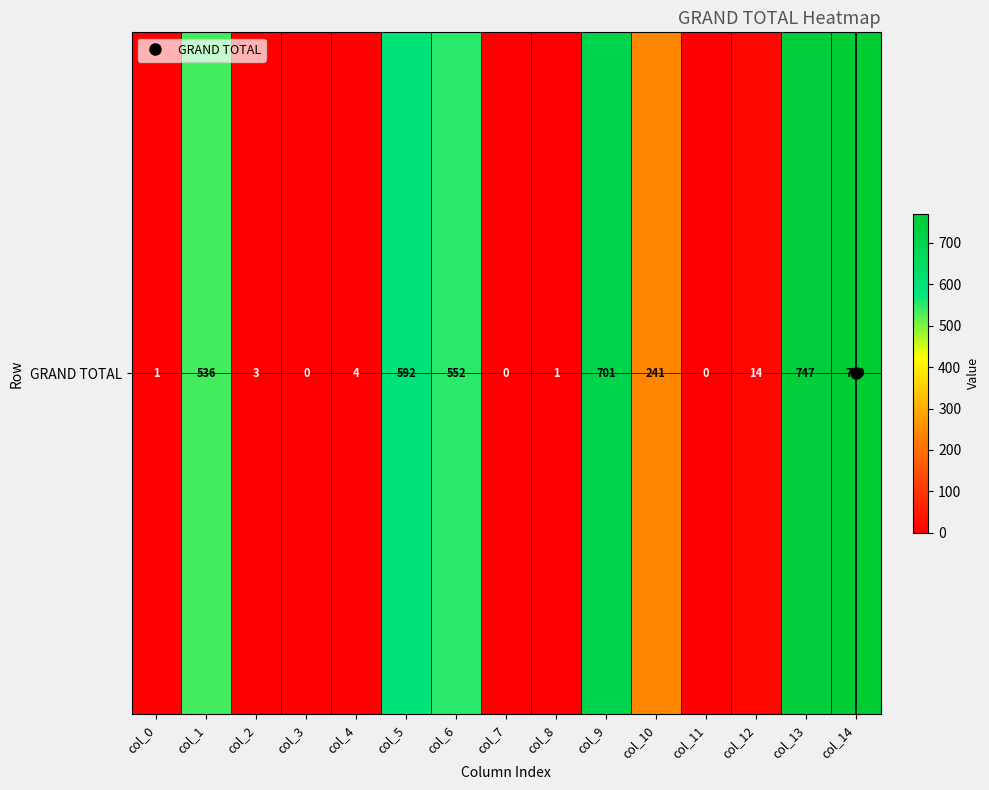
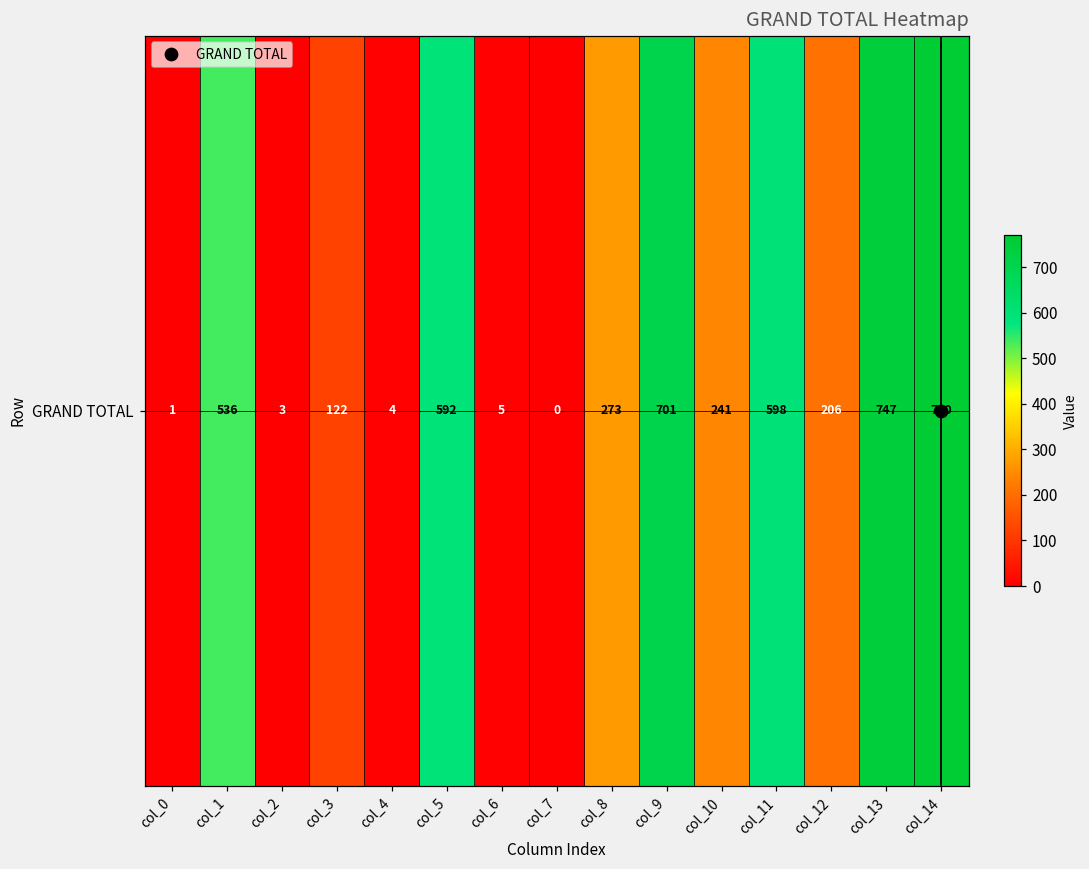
  {
    "GRAND TOTAL": {
      "col_0": 1,
      "col_1": 536,
      "col_2": 3,
-     "col_3": 0,
+     "col_3": 122,
      "col_4": 4,
      "col_5": 592,
-     "col_6": 552,
+     "col_6": 5,
      "col_7": 0,
-     "col_8": 1,
+     "col_8": 273,
      "col_9": 701,
      "col_10": 241,
-     "col_11": 0,
-     "col_12": 14,
+     "col_11": 598,
+     "col_12": 206,
      "col_13": 747
    }
  }
